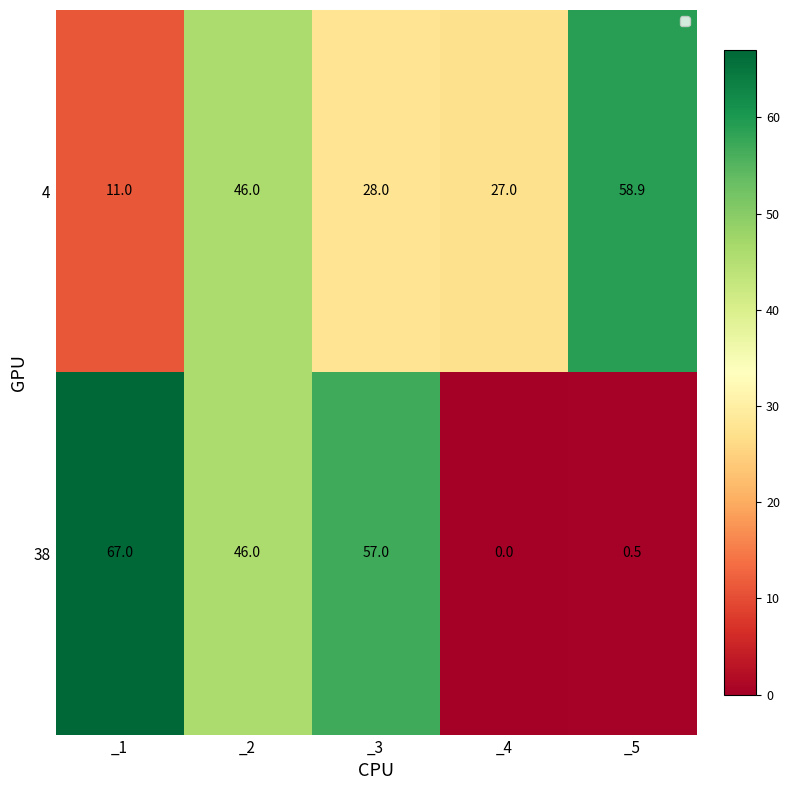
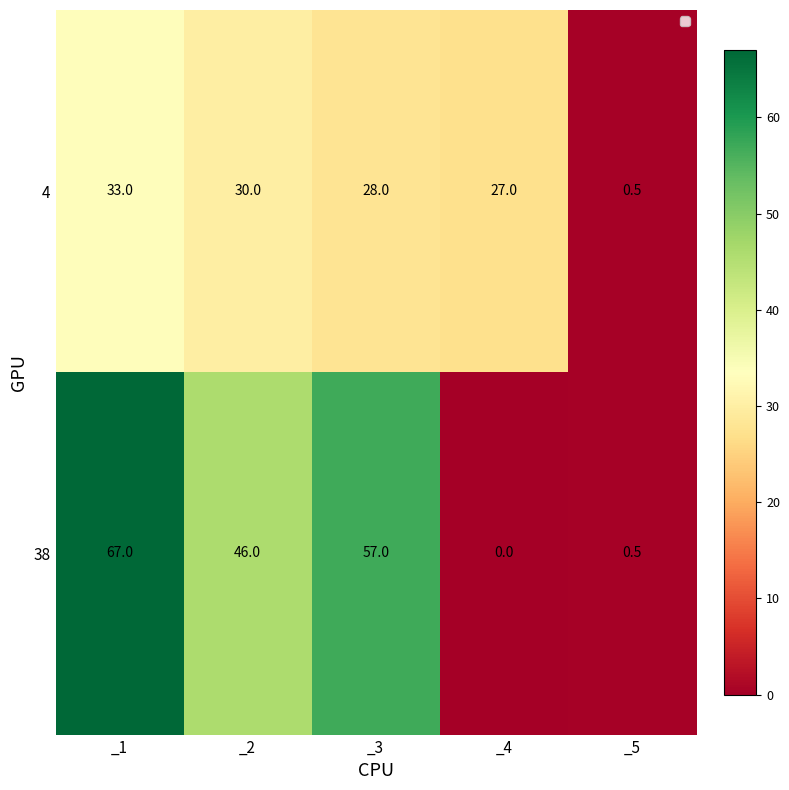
  {
    "4": {
-     "_1": 11.0,
-     "_2": 46.0,
+     "_1": 33.0,
+     "_2": 30.0,
      "_3": 28.0,
      "_4": 27.0,
-     "_5": 58.9
+     "_5": 0.5
    },
    "38": {
      "_1": 67.0,
      "_2": 46.0,
      "_3": 57.0,
      "_4": 0.0,
      "_5": 0.5
    }
  }
